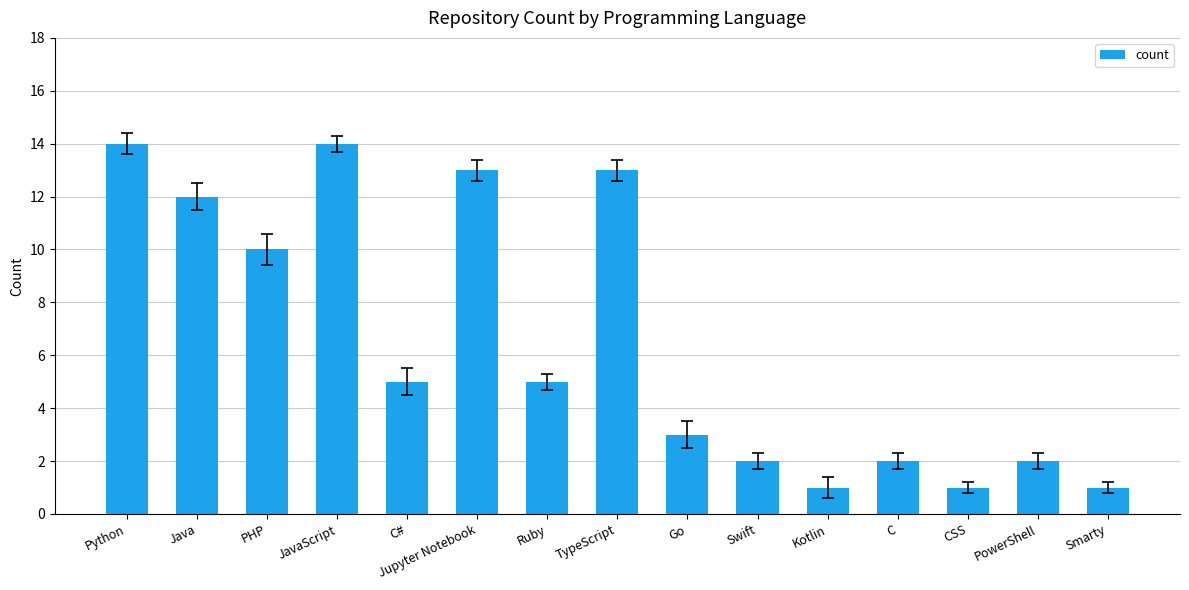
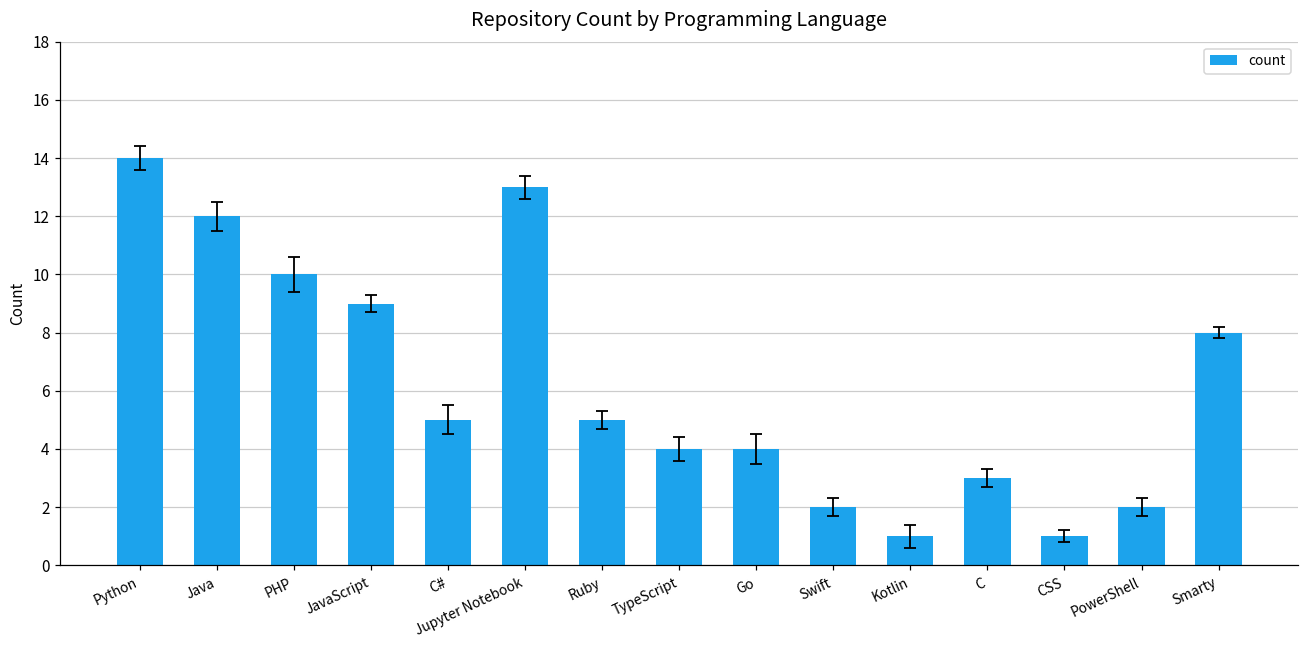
  {
    "count": {
      "Python": 14,
      "Java": 12,
      "PHP": 10,
-     "JavaScript": 14,
+     "JavaScript": 9,
      "C#": 5,
      "Jupyter Notebook": 13,
      "Ruby": 5,
-     "TypeScript": 13,
-     "Go": 3,
+     "TypeScript": 4,
+     "Go": 4,
      "Swift": 2,
      "Kotlin": 1,
-     "C": 2,
+     "C": 3,
      "CSS": 1,
      "PowerShell": 2,
-     "Smarty": 1
+     "Smarty": 8
    }
  }
